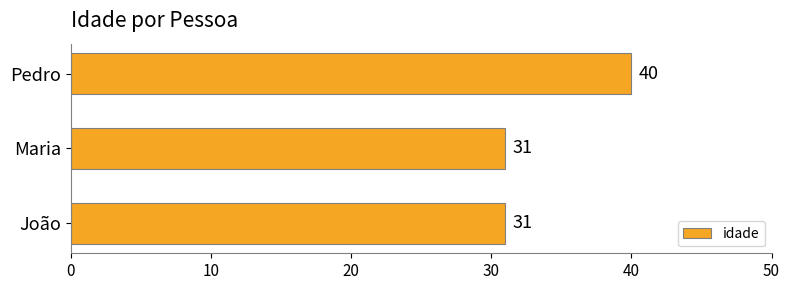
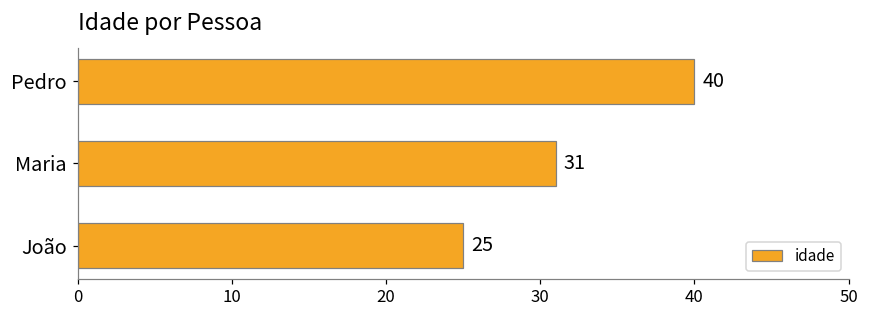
  {
    "Pedro": 40,
    "Maria": 31,
-   "João": 31
+   "João": 25
  }
